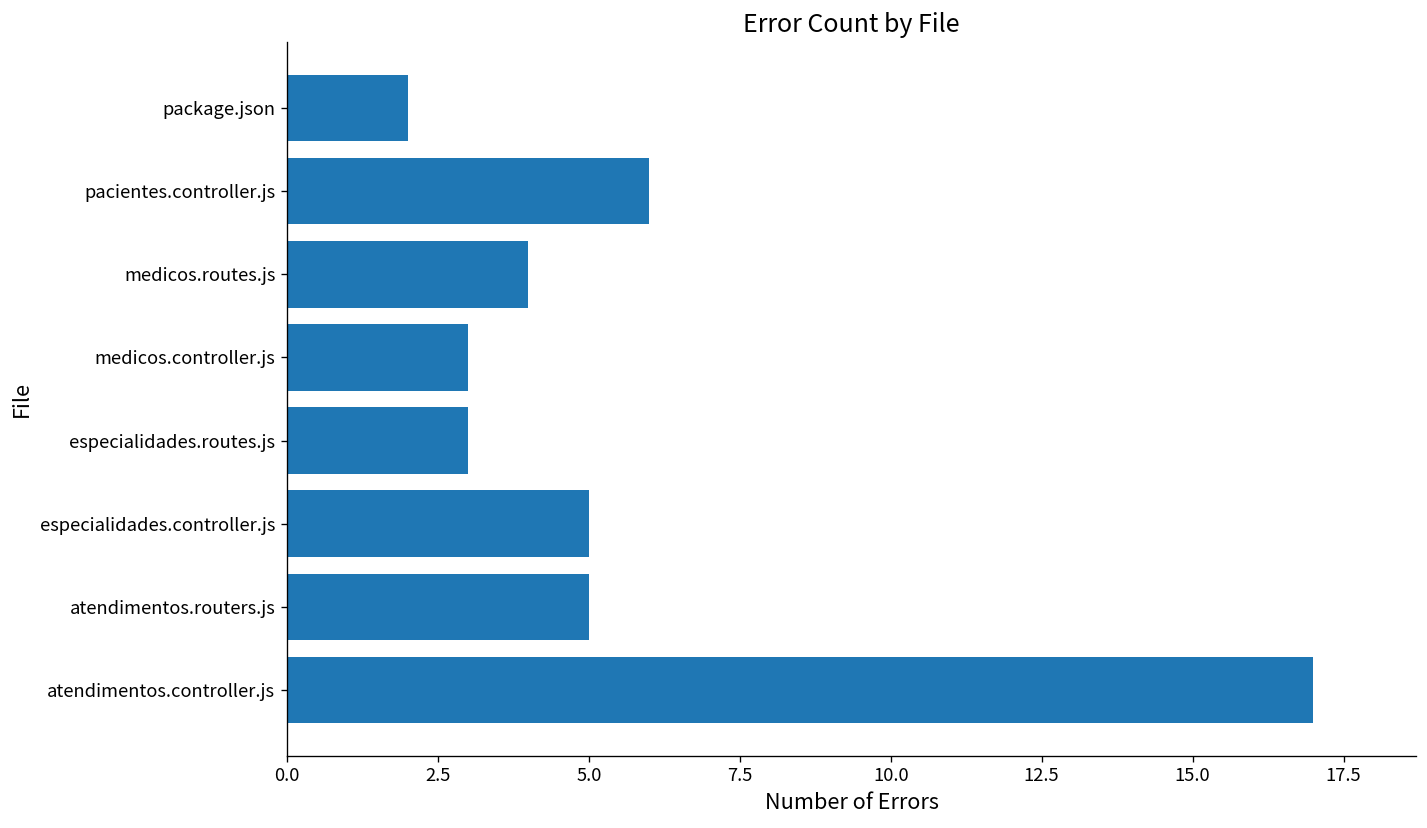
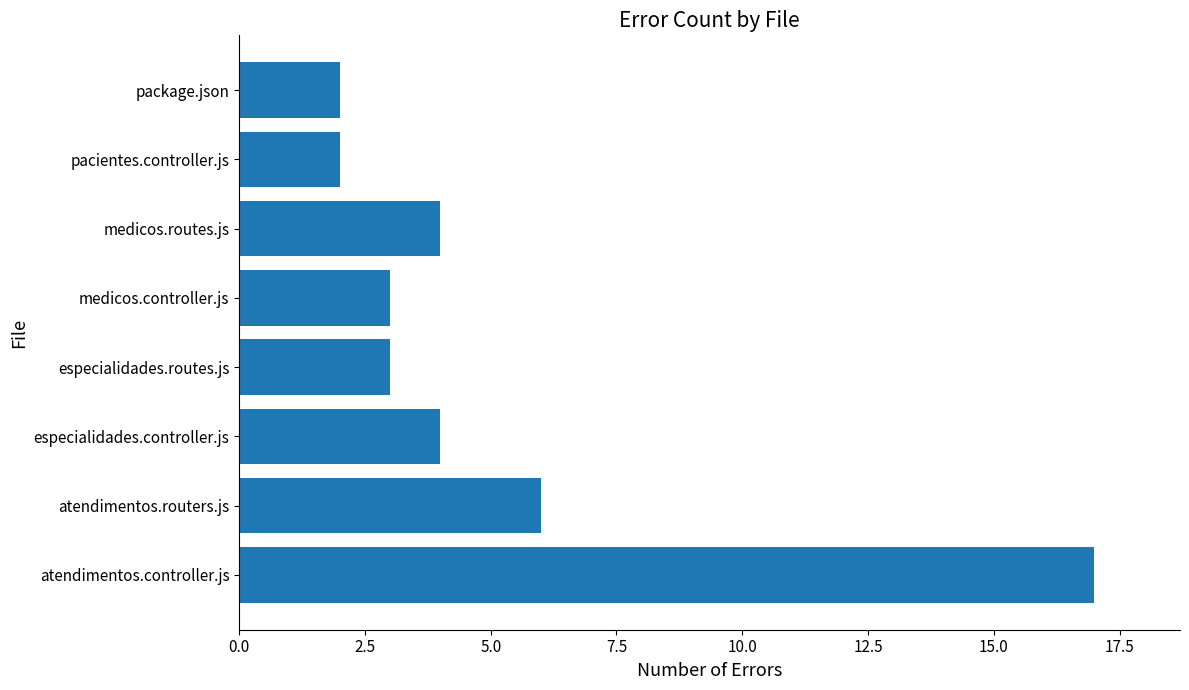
  {
    "package.json": 2,
-   "pacientes.controller.js": 6,
+   "pacientes.controller.js": 2,
    "medicos.routes.js": 4,
    "medicos.controller.js": 3,
    "especialidades.routes.js": 3,
-   "especialidades.controller.js": 5,
-   "atendimentos.routers.js": 5,
+   "especialidades.controller.js": 4,
+   "atendimentos.routers.js": 6,
    "atendimentos.controller.js": 17
  }
